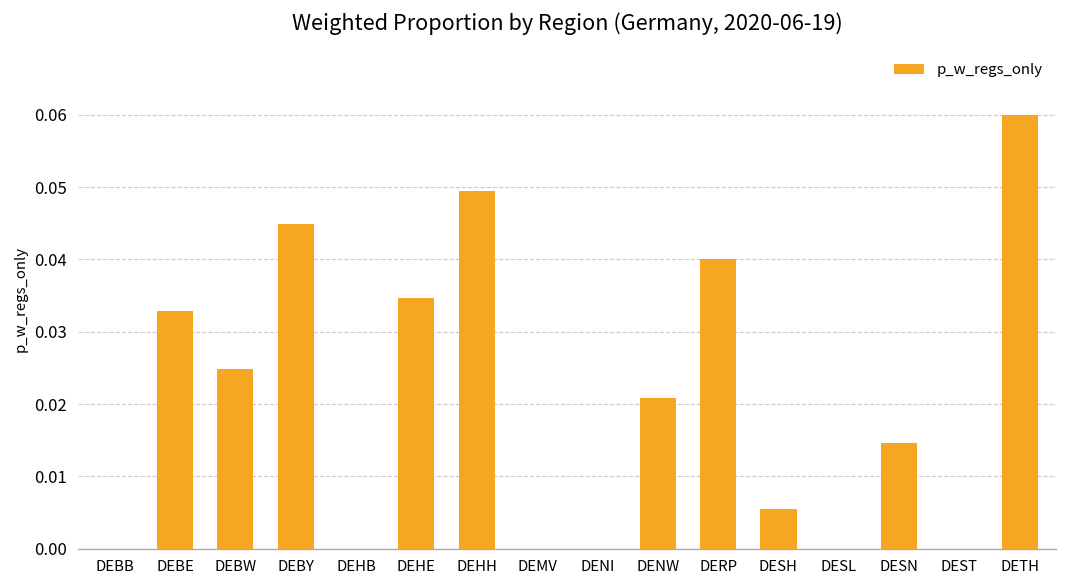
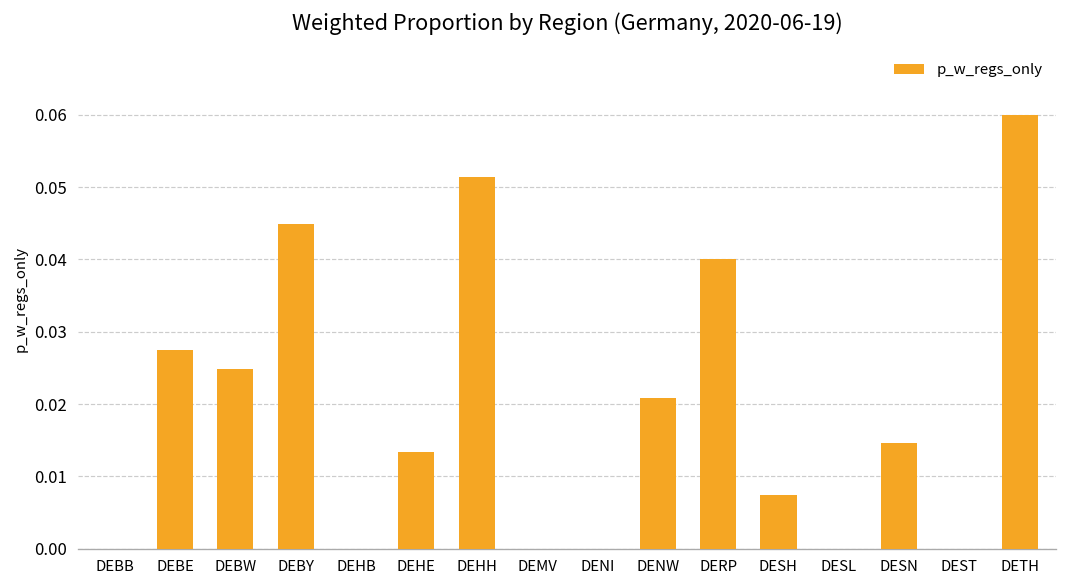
  {
    "DEBB": 0.000,
-   "DEBE": 0.033,
+   "DEBE": 0.027,
    "DEBW": 0.025,
    "DEBY": 0.045,
    "DEHB": 0.000,
-   "DEHE": 0.035,
-   "DEHH": 0.049,
+   "DEHE": 0.013,
+   "DEHH": 0.051,
    "DEMV": 0.000,
    "DENI": 0.000,
    "DENW": 0.021,
    "DERP": 0.040,
-   "DESH": 0.005,
+   "DESH": 0.007,
    "DESL": 0.000,
    "DESN": 0.015,
    "DEST": 0.000,
    "DETH": 0.060
  }
